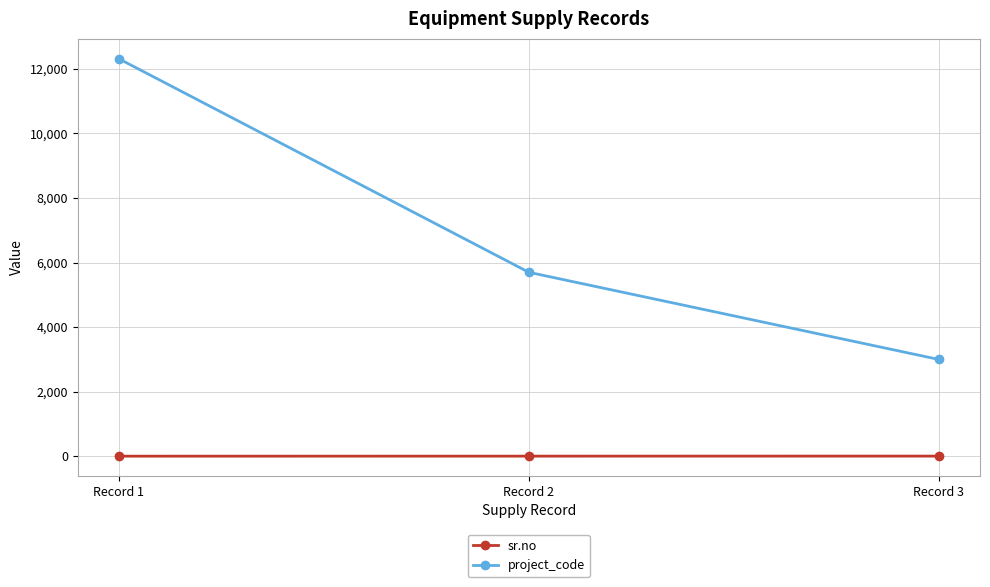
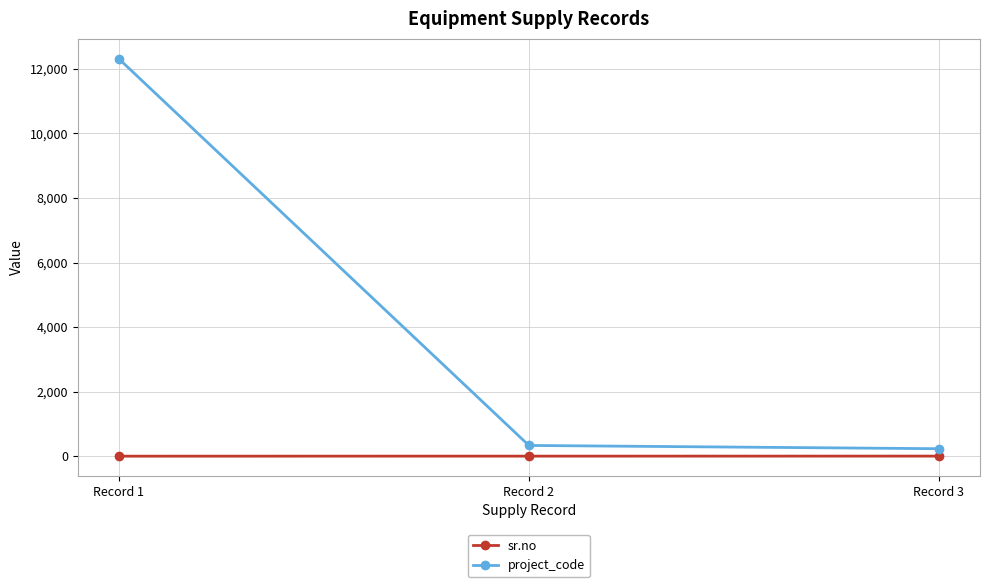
  {
    "sr.no": {
      "Record 1": "0",
      "Record 2": "0",
      "Record 3": "0"
    },
    "project_code": {
      "Record 1": "12,300",
-     "Record 2": "5,700",
-     "Record 3": "3,000"
+     "Record 2": "300",
+     "Record 3": "200"
    }
  }
